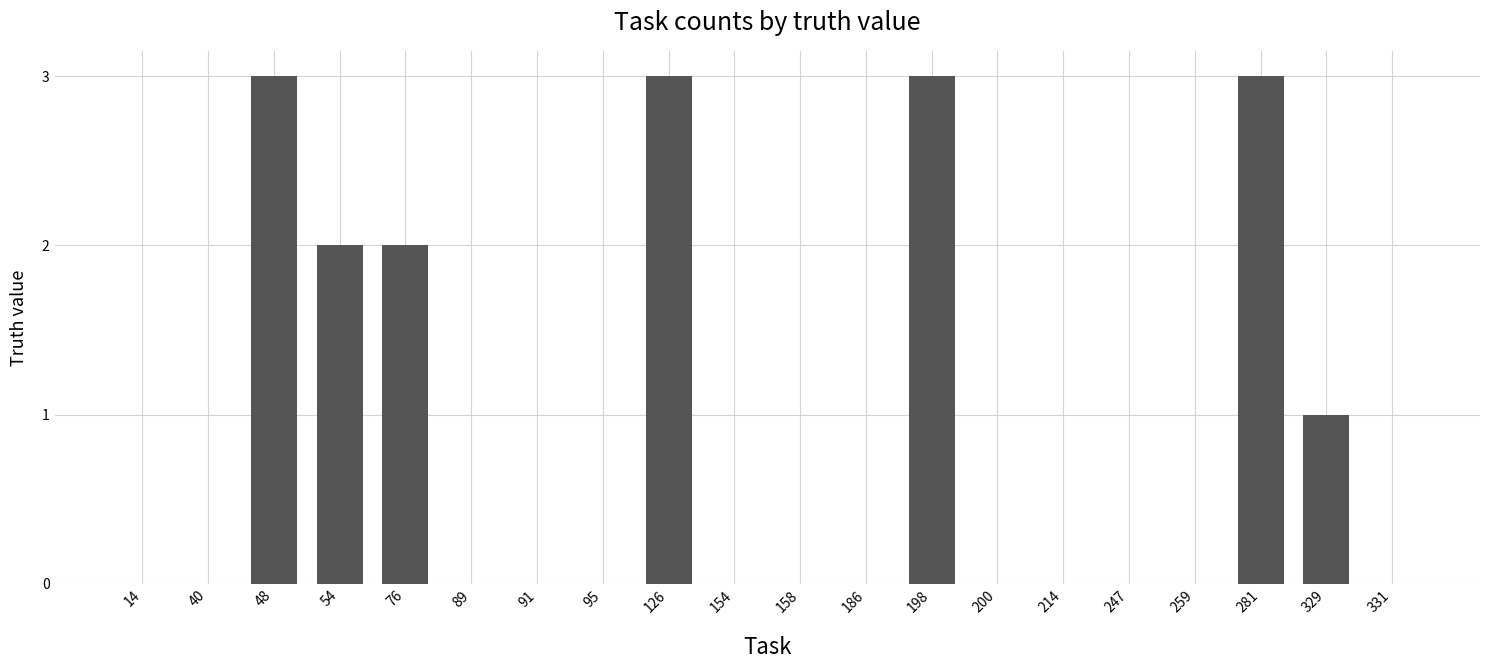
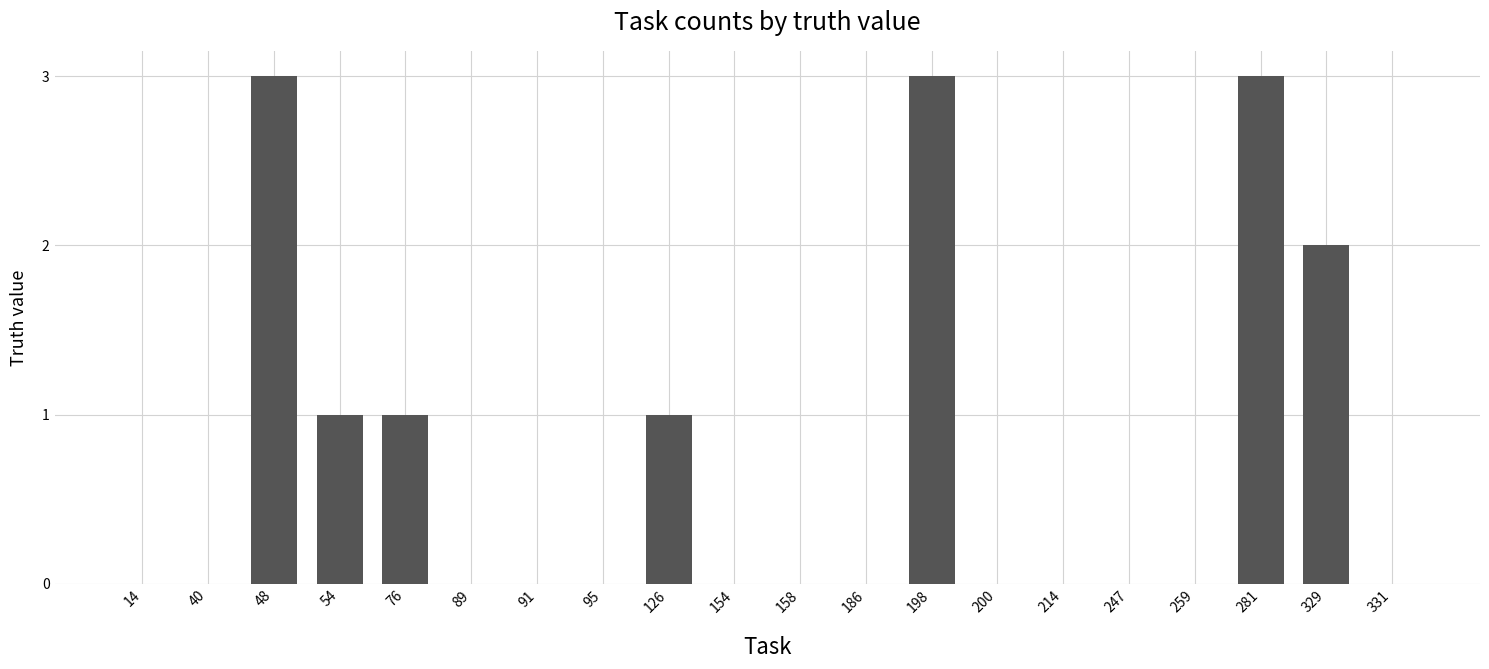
  {
    "14": 0,
    "40": 0,
    "48": 3,
-   "54": 2,
-   "76": 2,
+   "54": 1,
+   "76": 1,
    "89": 0,
    "91": 0,
    "95": 0,
-   "126": 3,
+   "126": 1,
    "154": 0,
    "158": 0,
    "186": 0,
    "198": 3,
    "200": 0,
    "214": 0,
    "247": 0,
    "259": 0,
    "281": 3,
-   "329": 1,
+   "329": 2,
    "331": 0
  }
